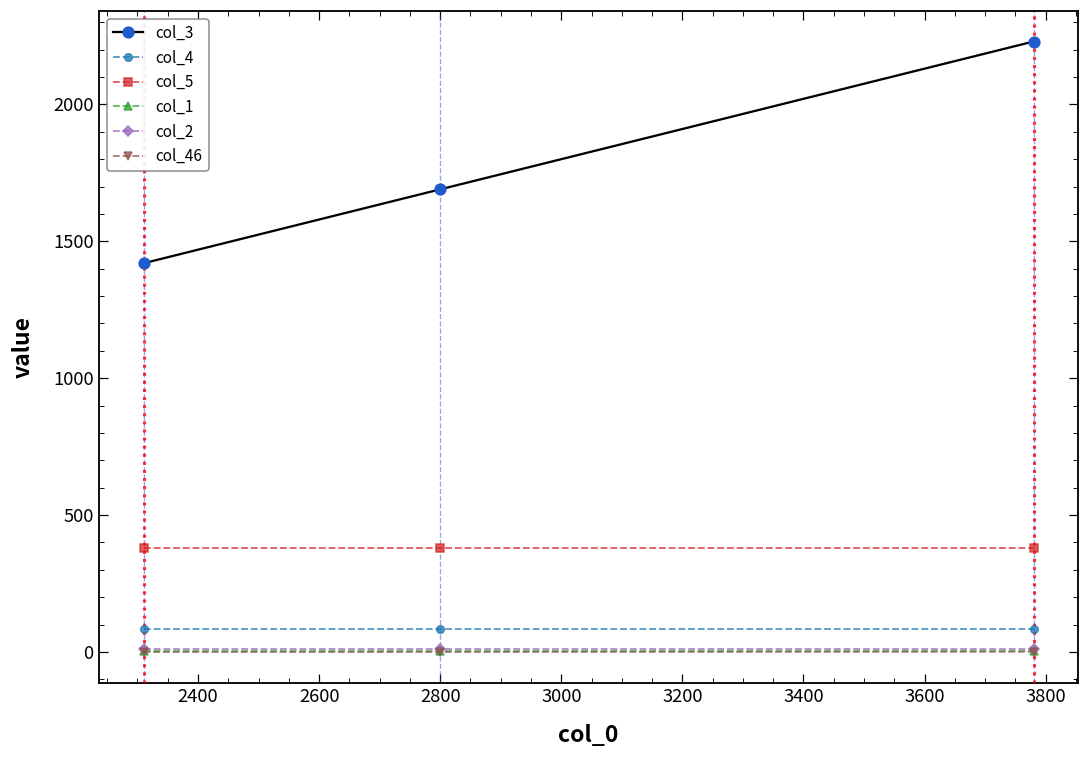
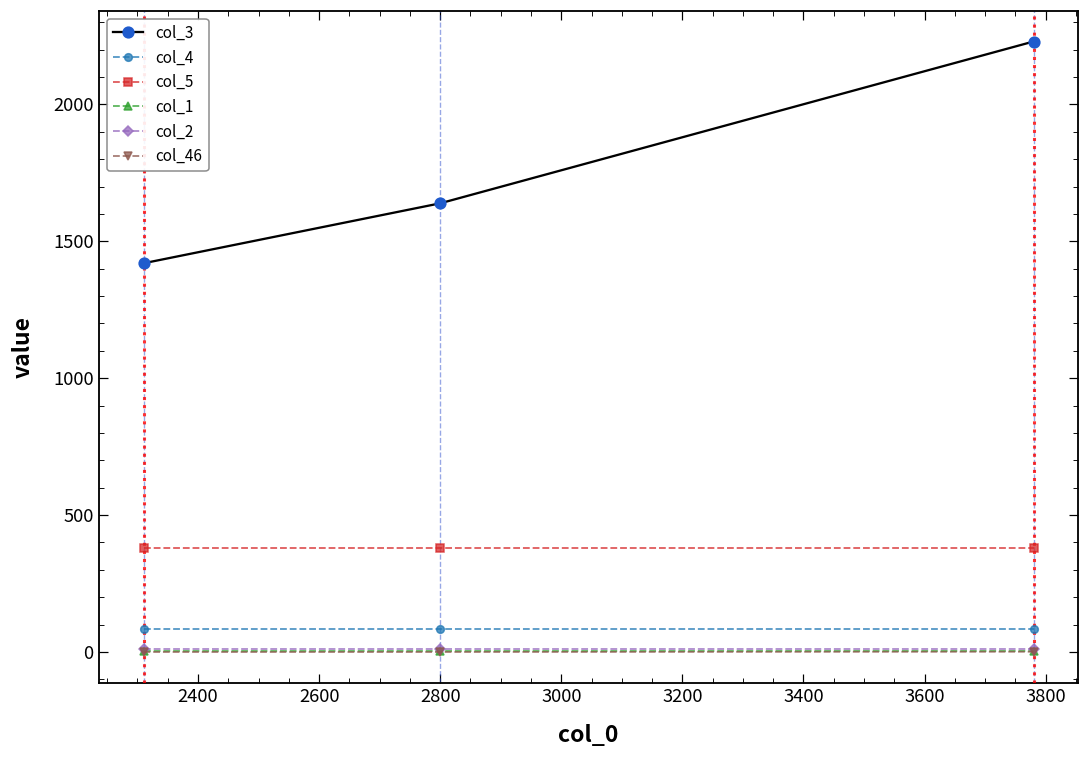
  {
    "col_3": {
-     "2800": 1690
+     "2800": 1640
    },
    "col_4": {
      "2800": 90
    },
    "col_5": {
      "2800": 380
    }
  }
